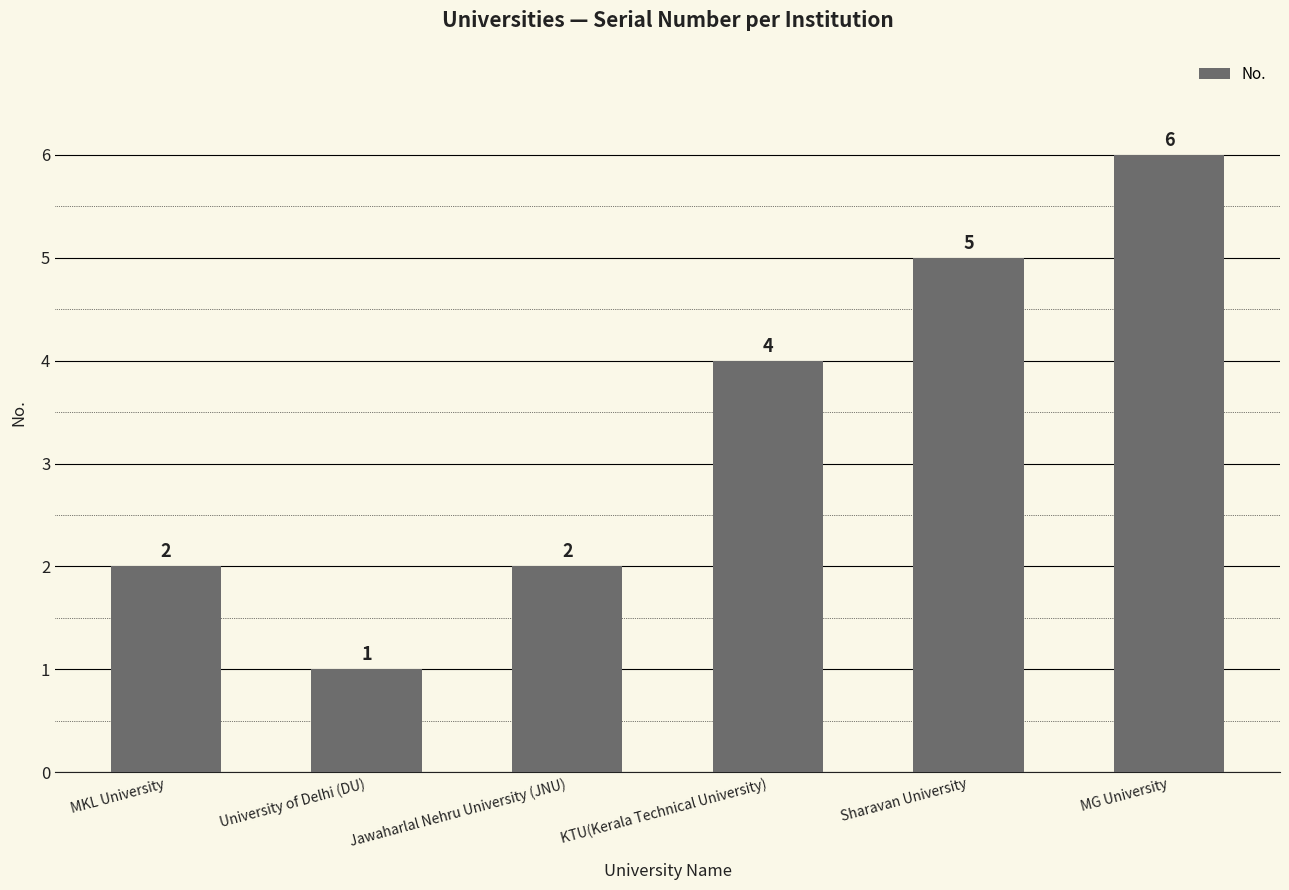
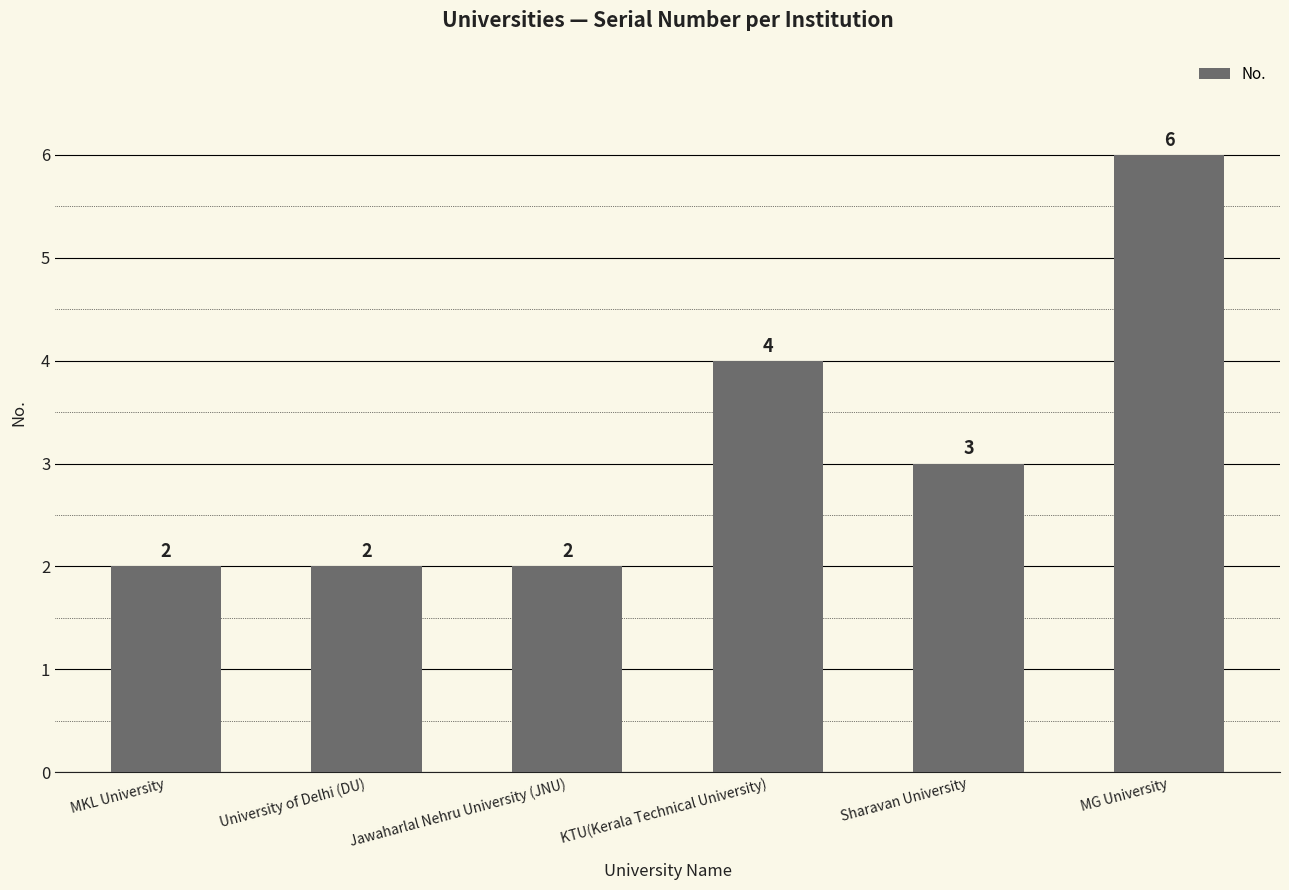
  {
    "MKL University": 2,
-   "University of Delhi (DU)": 1,
+   "University of Delhi (DU)": 2,
    "Jawaharlal Nehru University (JNU)": 2,
    "KTU(Kerala Technical University)": 4,
-   "Sharavan University": 5,
+   "Sharavan University": 3,
    "MG University": 6
  }
